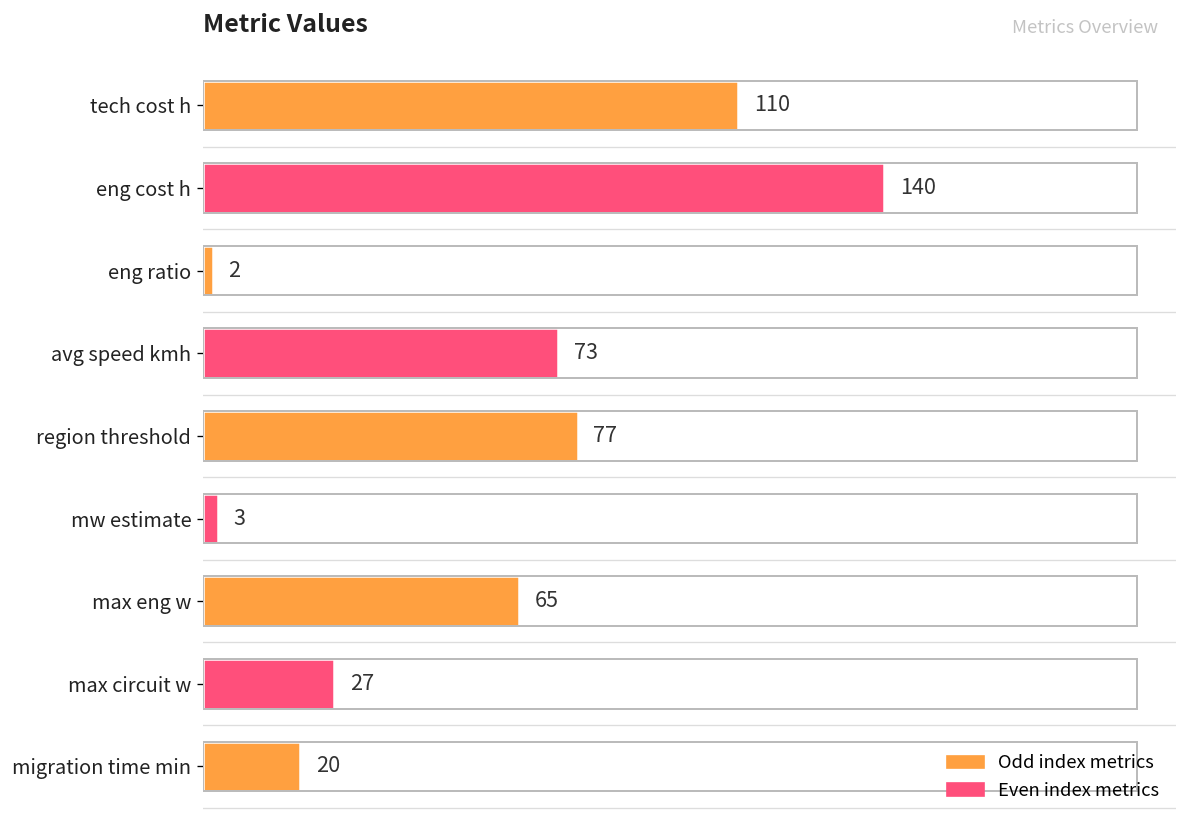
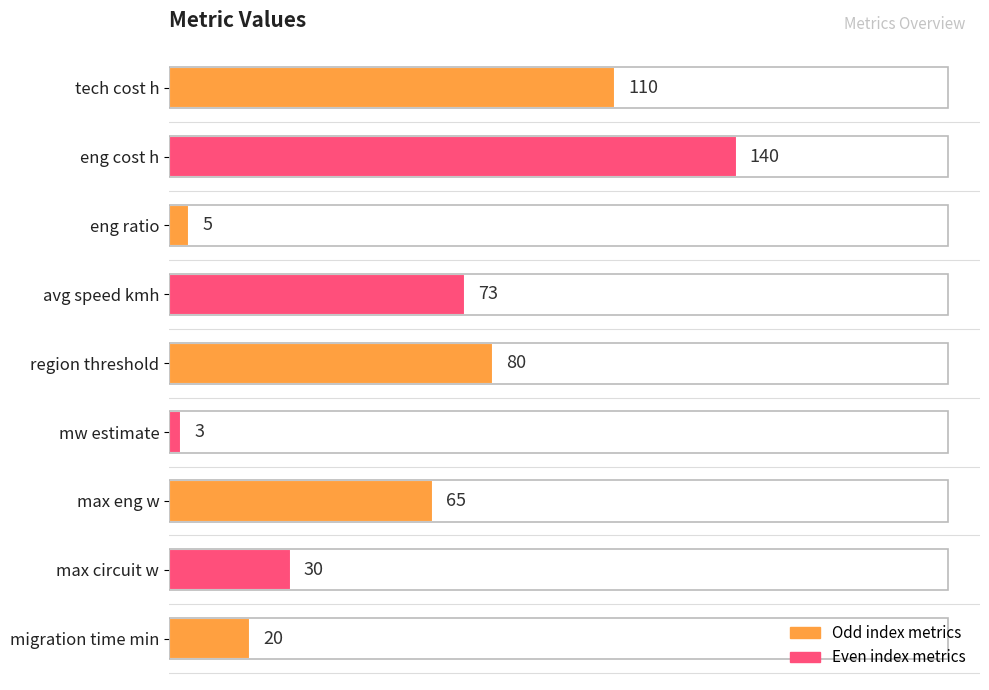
  {
    "tech cost h": 110,
    "eng cost h": 140,
-   "eng ratio": 2,
+   "eng ratio": 5,
    "avg speed kmh": 73,
-   "region threshold": 77,
+   "region threshold": 80,
    "mw estimate": 3,
    "max eng w": 65,
-   "max circuit w": 27,
+   "max circuit w": 30,
    "migration time min": 20
  }
